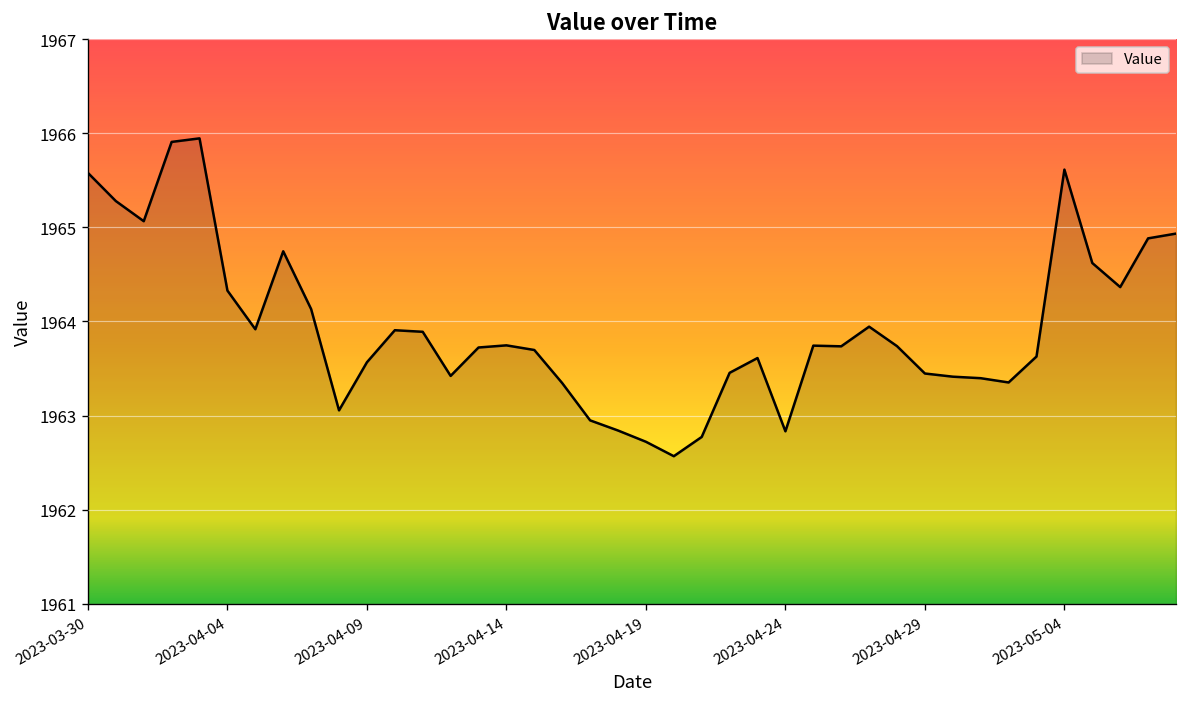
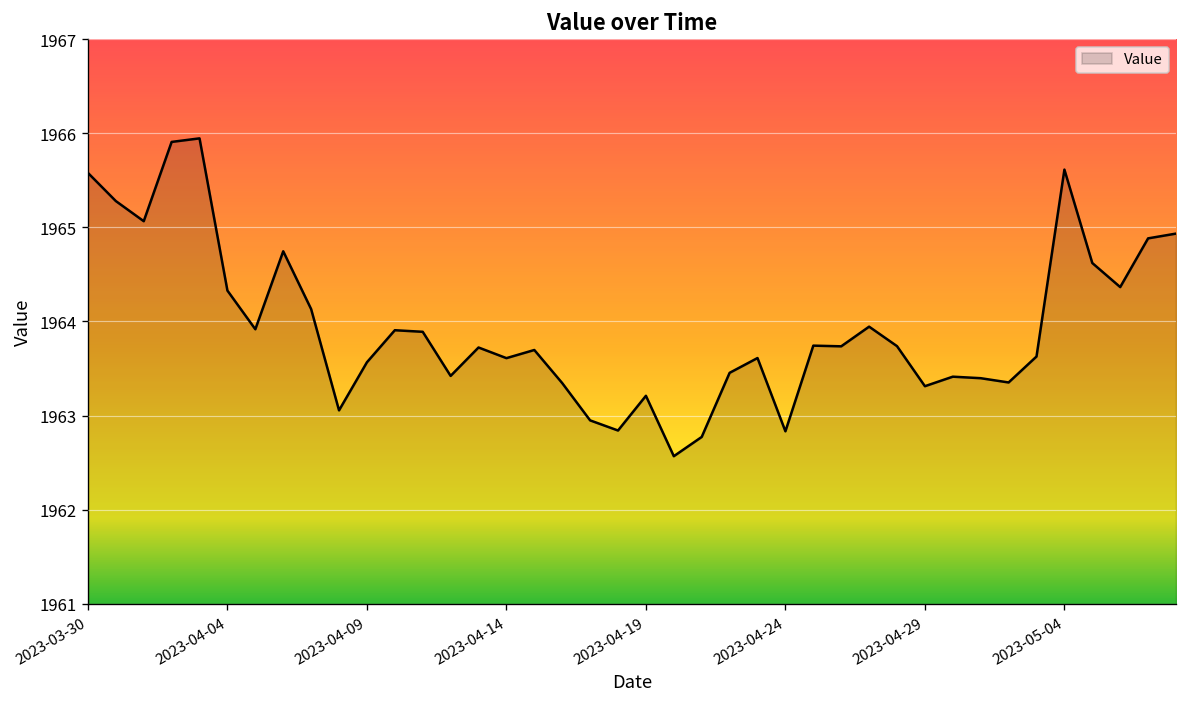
  {
    "2023-03-30": 1965.6,
    "2023-04-04": 1964.3,
    "2023-04-09": 1963.6,
-   "2023-04-14": 1963.7,
-   "2023-04-19": 1962.7,
+   "2023-04-14": 1963.6,
+   "2023-04-19": 1963.2,
    "2023-04-24": 1962.8,
-   "2023-04-29": 1963.4,
+   "2023-04-29": 1963.3,
    "2023-05-04": 1965.6
  }
